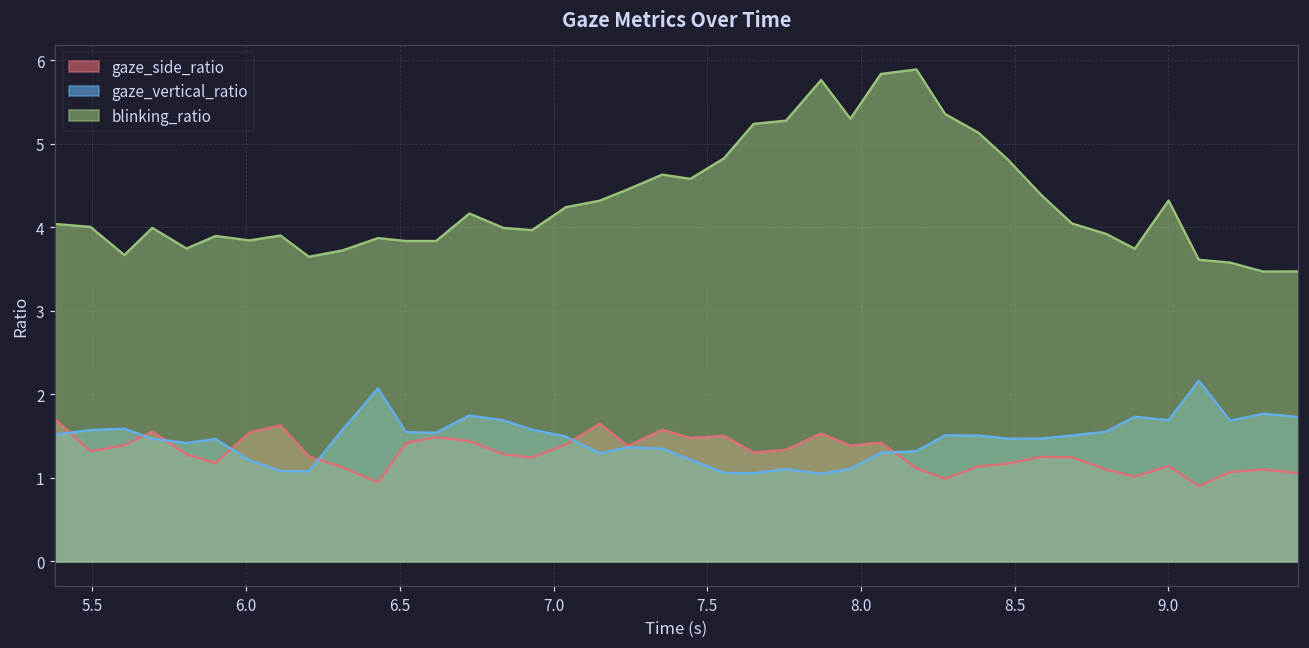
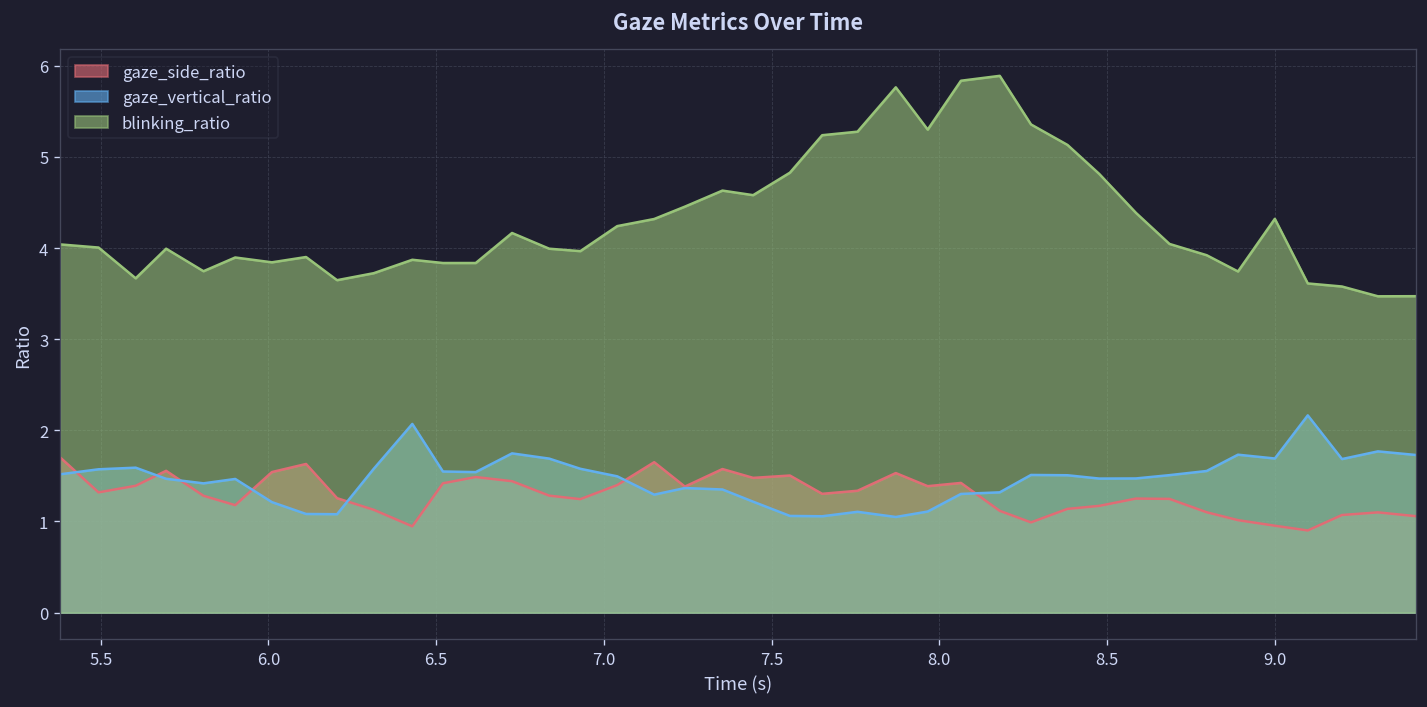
  {
    "gaze_side_ratio": {
-     "9.0": 1.1
+     "9.0": 1.0
    },
    "gaze_vertical_ratio": {
      "9.0": 1.7
    },
    "blinking_ratio": {
      "9.0": 4.3
    }
  }
